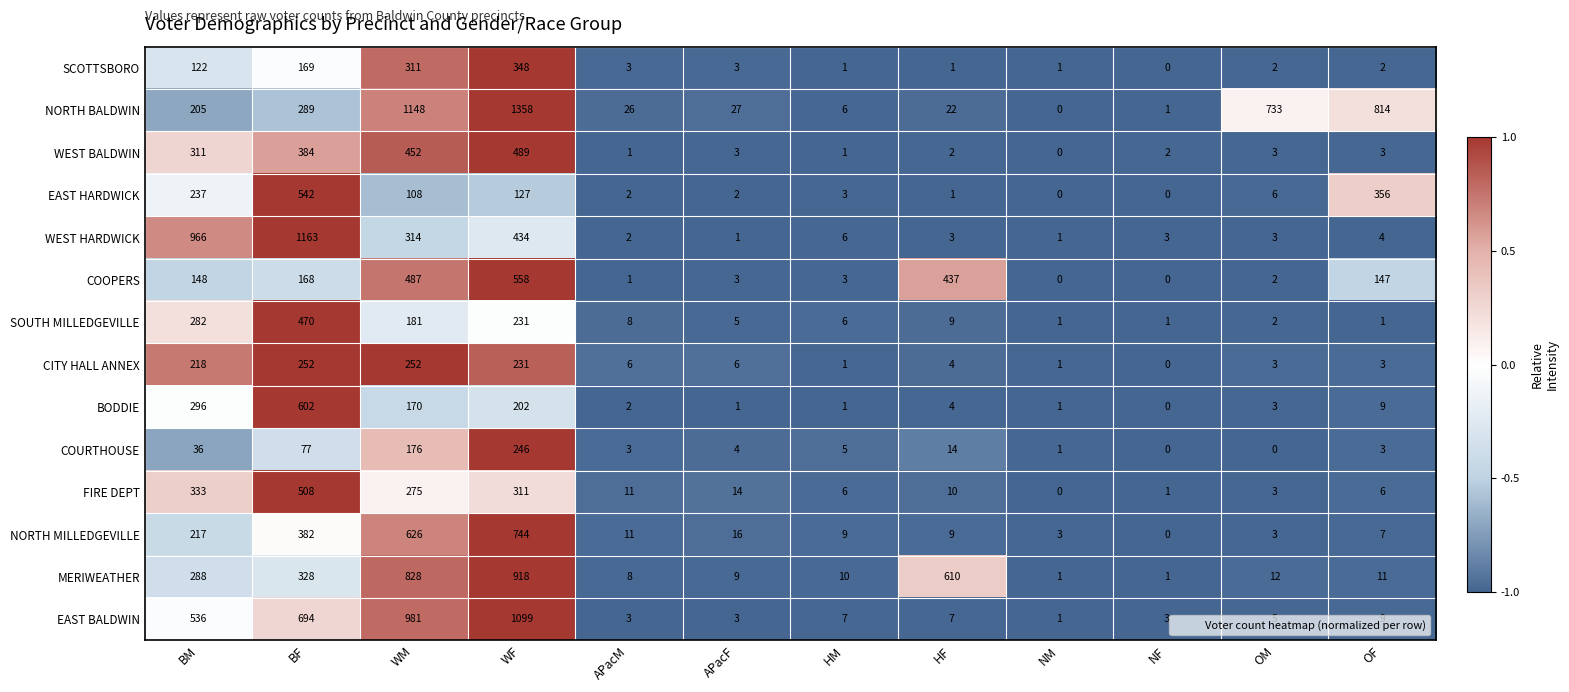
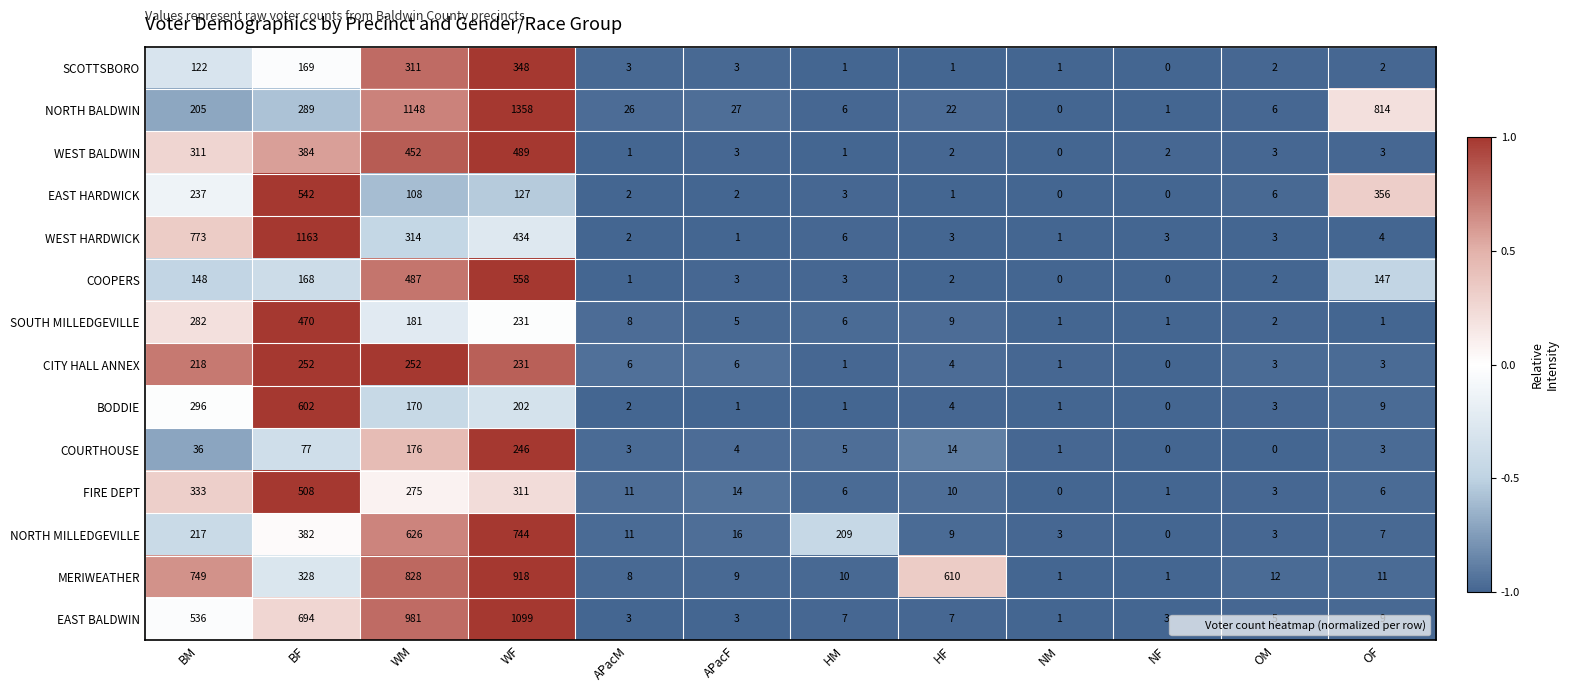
  {
    "SCOTTSBORO": {
      "BM": 122,
      "BF": 169,
      "WM": 311,
      "WF": 348,
      "APacM": 3,
      "APacF": 3,
      "HM": 1,
      "HF": 1,
      "NM": 1,
      "NF": 0,
      "OM": 2,
      "OF": 2
    },
    "NORTH BALDWIN": {
      "BM": 205,
      "BF": 289,
      "WM": 1148,
      "WF": 1358,
      "APacM": 26,
      "APacF": 27,
      "HM": 6,
      "HF": 22,
      "NM": 0,
      "NF": 1,
-     "OM": 733,
+     "OM": 6,
      "OF": 814
    },
    "WEST BALDWIN": {
      "BM": 311,
      "BF": 384,
      "WM": 452,
      "WF": 489,
      "APacM": 1,
      "APacF": 3,
      "HM": 1,
      "HF": 2,
      "NM": 0,
      "NF": 2,
      "OM": 3,
      "OF": 3
    },
    "EAST HARDWICK": {
      "BM": 237,
      "BF": 542,
      "WM": 108,
      "WF": 127,
      "APacM": 2,
      "APacF": 2,
      "HM": 3,
      "HF": 1,
      "NM": 0,
      "NF": 0,
      "OM": 6,
      "OF": 356
    },
    "WEST HARDWICK": {
-     "BM": 966,
+     "BM": 773,
      "BF": 1163,
      "WM": 314,
      "WF": 434,
      "APacM": 2,
      "APacF": 1,
      "HM": 6,
      "HF": 3,
      "NM": 1,
      "NF": 3,
      "OM": 3,
      "OF": 4
    },
    "COOPERS": {
      "BM": 148,
      "BF": 168,
      "WM": 487,
      "WF": 558,
      "APacM": 1,
      "APacF": 3,
      "HM": 3,
-     "HF": 437,
+     "HF": 2,
      "NM": 0,
      "NF": 0,
      "OM": 2,
      "OF": 147
    },
    "SOUTH MILLEDGEVILLE": {
      "BM": 282,
      "BF": 470,
      "WM": 181,
      "WF": 231,
      "APacM": 8,
      "APacF": 5,
      "HM": 6,
      "HF": 9,
      "NM": 1,
      "NF": 1,
      "OM": 2,
      "OF": 1
    },
    "CITY HALL ANNEX": {
      "BM": 218,
      "BF": 252,
      "WM": 252,
      "WF": 231,
      "APacM": 6,
      "APacF": 6,
      "HM": 1,
      "HF": 4,
      "NM": 1,
      "NF": 0,
      "OM": 3,
      "OF": 3
    },
    "BODDIE": {
      "BM": 296,
      "BF": 602,
      "WM": 170,
      "WF": 202,
      "APacM": 2,
      "APacF": 1,
      "HM": 1,
      "HF": 4,
      "NM": 1,
      "NF": 0,
      "OM": 3,
      "OF": 9
    },
    "COURTHOUSE": {
      "BM": 36,
      "BF": 77,
      "WM": 176,
      "WF": 246,
      "APacM": 3,
      "APacF": 4,
      "HM": 5,
      "HF": 14,
      "NM": 1,
      "NF": 0,
      "OM": 0,
      "OF": 3
    },
    "FIRE DEPT": {
      "BM": 333,
      "BF": 508,
      "WM": 275,
      "WF": 311,
      "APacM": 11,
      "APacF": 14,
      "HM": 6,
      "HF": 10,
      "NM": 0,
      "NF": 1,
      "OM": 3,
      "OF": 6
    },
    "NORTH MILLEDGEVILLE": {
      "BM": 217,
      "BF": 382,
      "WM": 626,
      "WF": 744,
      "APacM": 11,
      "APacF": 16,
-     "HM": 9,
+     "HM": 209,
      "HF": 9,
      "NM": 3,
      "NF": 0,
      "OM": 3,
      "OF": 7
    },
    "MERIWEATHER": {
-     "BM": 288,
+     "BM": 749,
      "BF": 328,
      "WM": 828,
      "WF": 918,
      "APacM": 8,
      "APacF": 9,
      "HM": 10,
      "HF": 610,
      "NM": 1,
      "NF": 1,
      "OM": 12,
      "OF": 11
    },
    "EAST BALDWIN": {
      "BM": 536,
      "BF": 694,
      "WM": 981,
      "WF": 1099,
      "APacM": 3,
      "APacF": 3,
      "HM": 7,
      "HF": 7,
      "NM": 1
    }
  }
